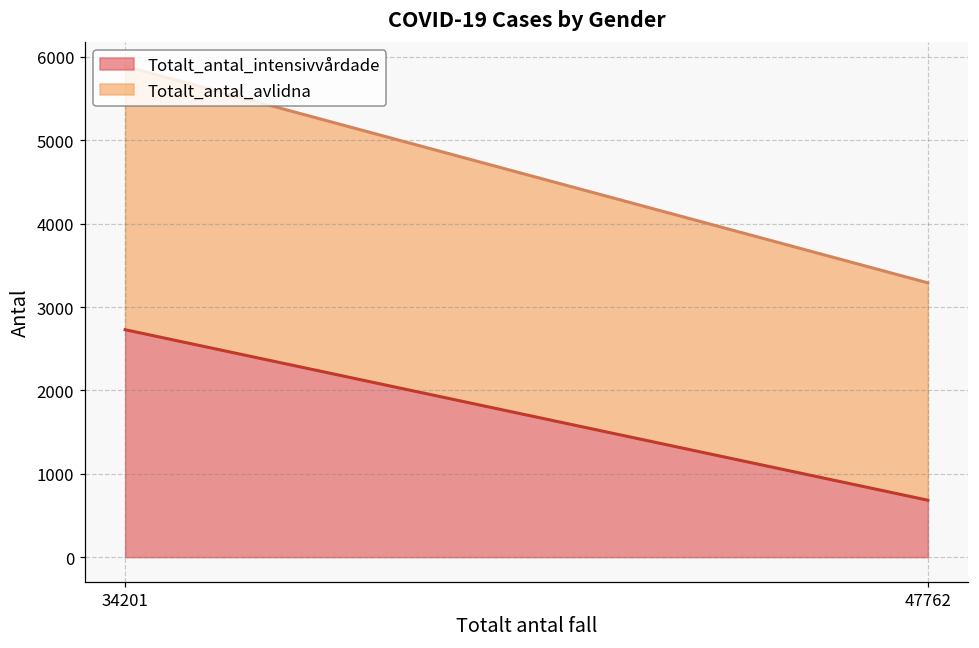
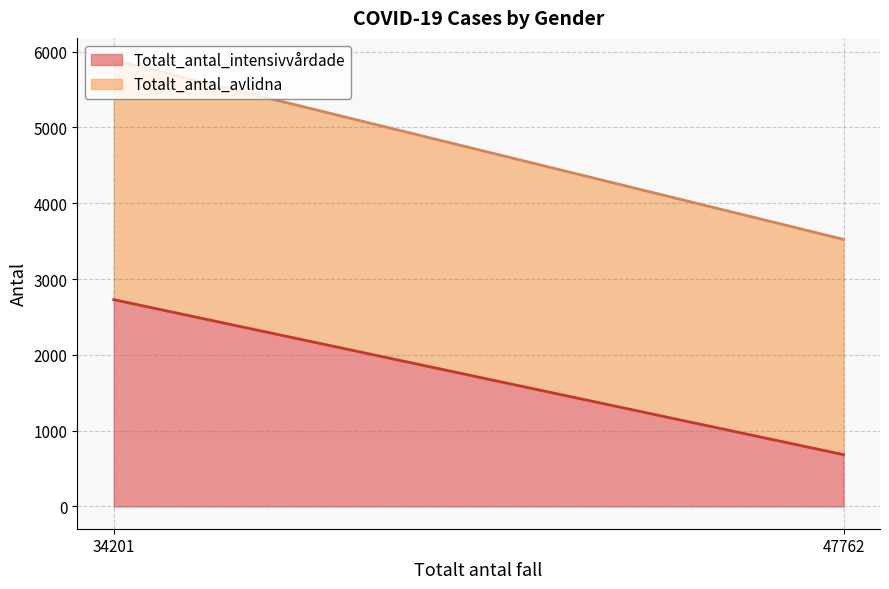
  {
    "Totalt_antal_intensivvårdade": {
      "34201": 2700,
      "47762": 700
    },
    "Totalt_antal_avlidna": {
-     "47762": 2600
+     "47762": 2800
    }
  }
